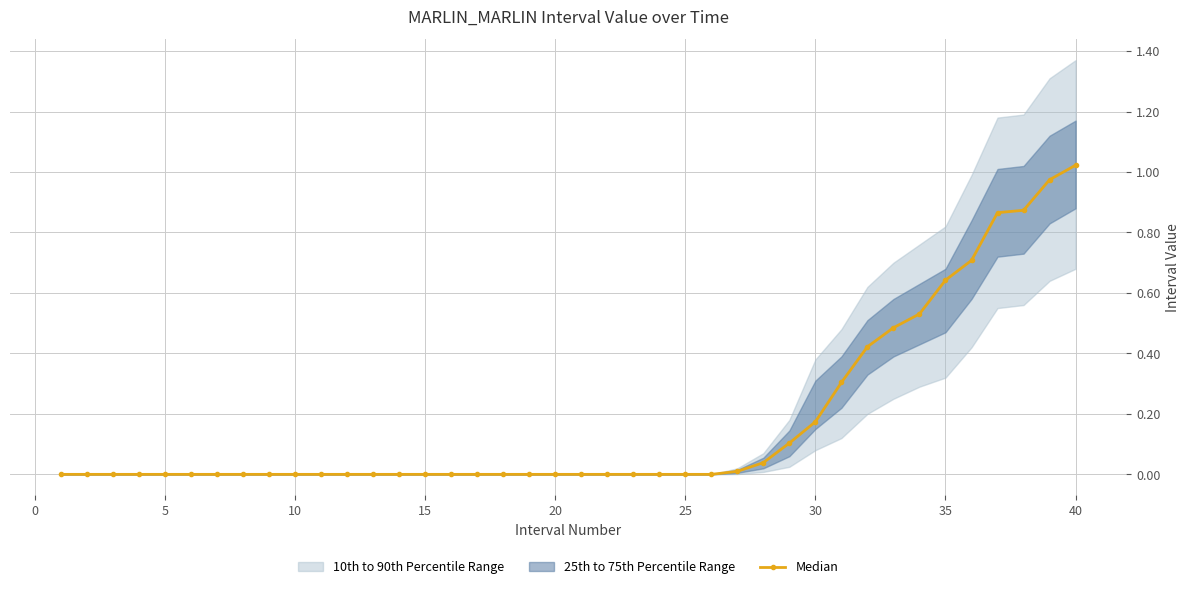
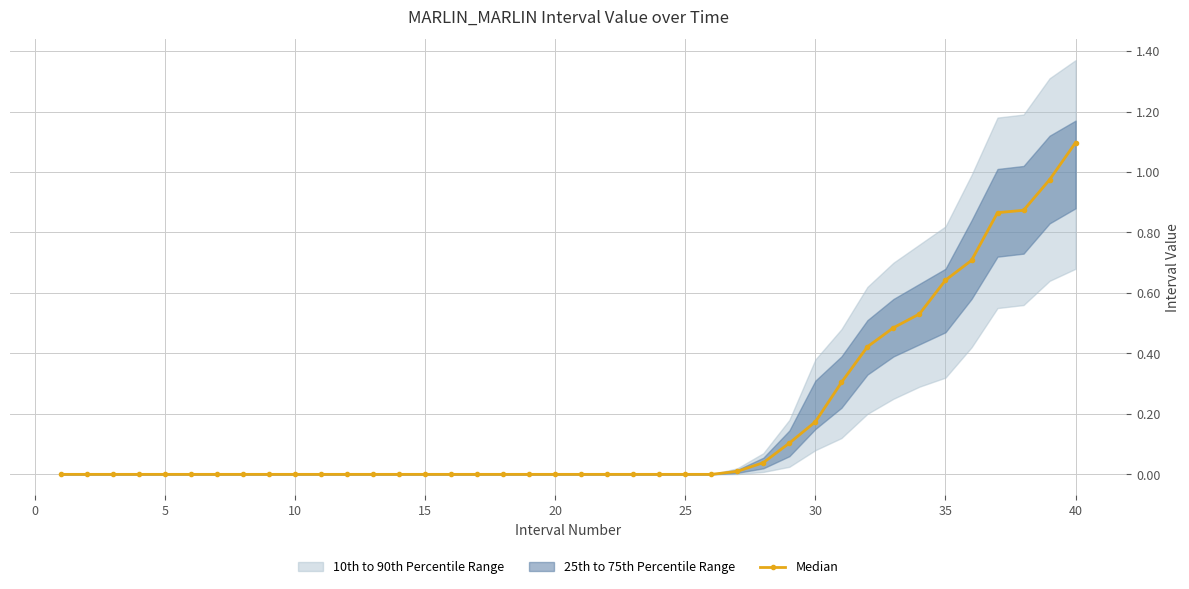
  {
    "Median": {
      "30": 0.17,
      "35": 0.64,
-     "40": 1.02
+     "40": 1.10
    }
  }
